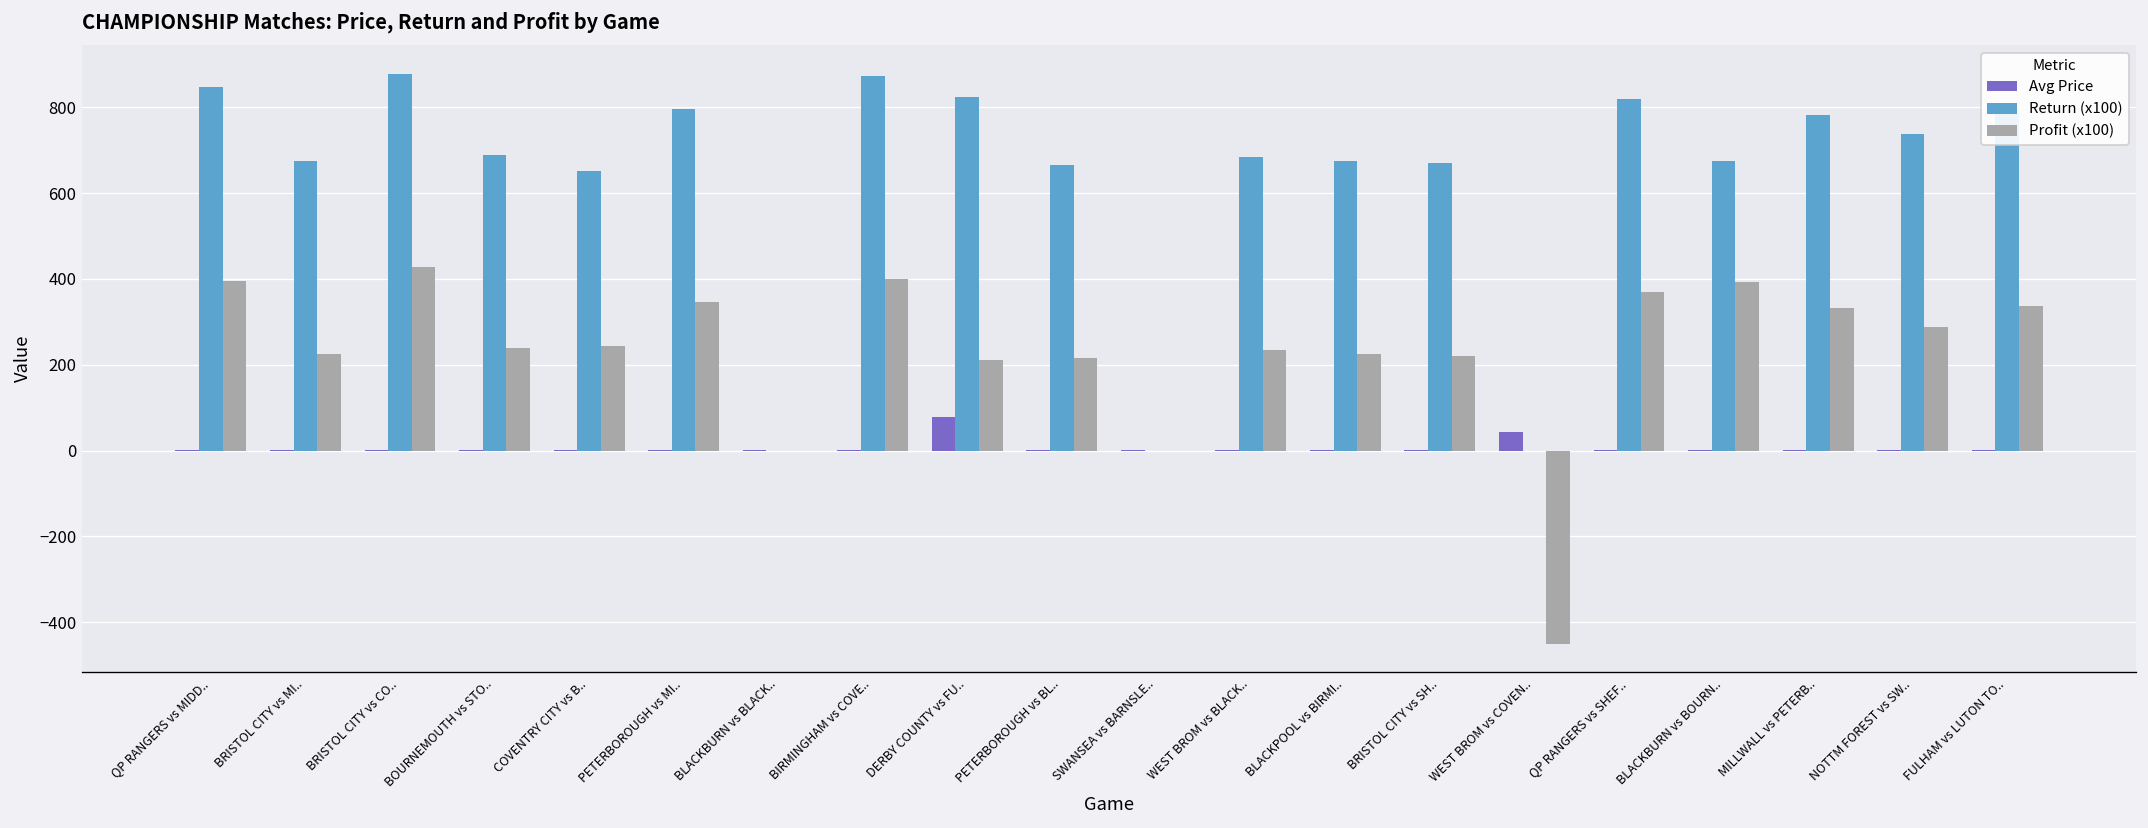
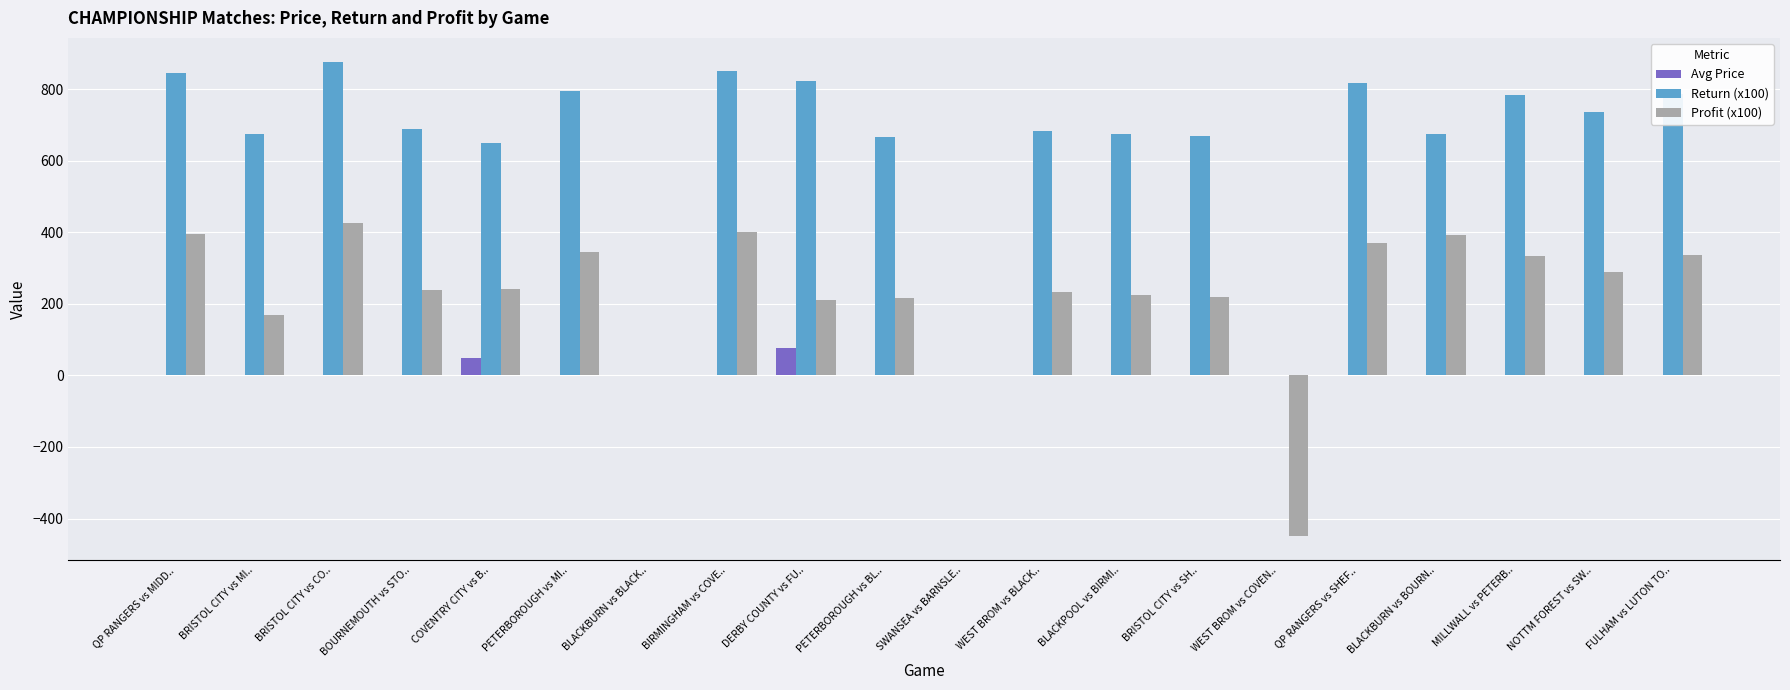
  {
    "Avg Price": {
-     "COVENTRY CITY vs B..": 0,
+     "COVENTRY CITY vs B..": 50,
      "DERBY COUNTY vs FU..": 80,
-     "WEST BROM vs COVEN..": 40
+     "WEST BROM vs COVEN..": 0
    },
    "Return (x100)": {
      "QP RANGERS vs MIDD..": 850,
      "BRISTOL CITY vs MI..": 680,
      "BRISTOL CITY vs CO..": 880,
      "BOURNEMOUTH vs STO..": 690,
      "COVENTRY CITY vs B..": 650,
      "PETERBOROUGH vs MI..": 800,
      "BLACKBURN vs BLACK..": 0,
-     "BIRMINGHAM vs COVE..": 870,
+     "BIRMINGHAM vs COVE..": 850,
      "DERBY COUNTY vs FU..": 820,
      "PETERBOROUGH vs BL..": 670,
      "SWANSEA vs BARNSLE..": 0,
      "WEST BROM vs BLACK..": 680,
      "BLACKPOOL vs BIRMI..": 680,
      "BRISTOL CITY vs SH..": 670,
      "WEST BROM vs COVEN..": 0,
      "QP RANGERS vs SHEF..": 820,
      "BLACKBURN vs BOURN..": 680,
      "MILLWALL vs PETERB..": 780,
      "NOTTM FOREST vs SW..": 740
    },
    "Profit (x100)": {
      "QP RANGERS vs MIDD..": 400,
-     "BRISTOL CITY vs MI..": 230,
+     "BRISTOL CITY vs MI..": 170,
      "BRISTOL CITY vs CO..": 430,
      "BOURNEMOUTH vs STO..": 240,
      "COVENTRY CITY vs B..": 240,
      "PETERBOROUGH vs MI..": 350,
      "BLACKBURN vs BLACK..": 0,
      "BIRMINGHAM vs COVE..": 400,
      "DERBY COUNTY vs FU..": 210,
      "PETERBOROUGH vs BL..": 220,
      "SWANSEA vs BARNSLE..": 0,
      "WEST BROM vs BLACK..": 230,
      "BLACKPOOL vs BIRMI..": 230,
      "BRISTOL CITY vs SH..": 220,
      "WEST BROM vs COVEN..": -450,
      "QP RANGERS vs SHEF..": 370,
      "BLACKBURN vs BOURN..": 390,
      "MILLWALL vs PETERB..": 330,
      "NOTTM FOREST vs SW..": 290,
      "FULHAM vs LUTON TO..": 340
    }
  }
